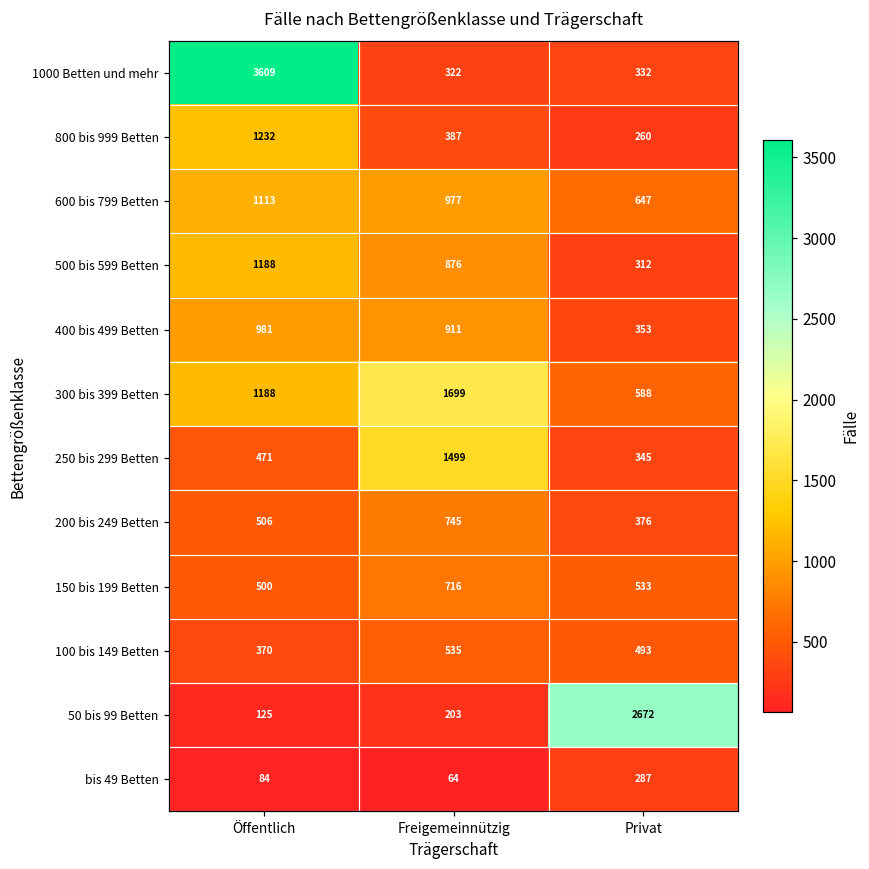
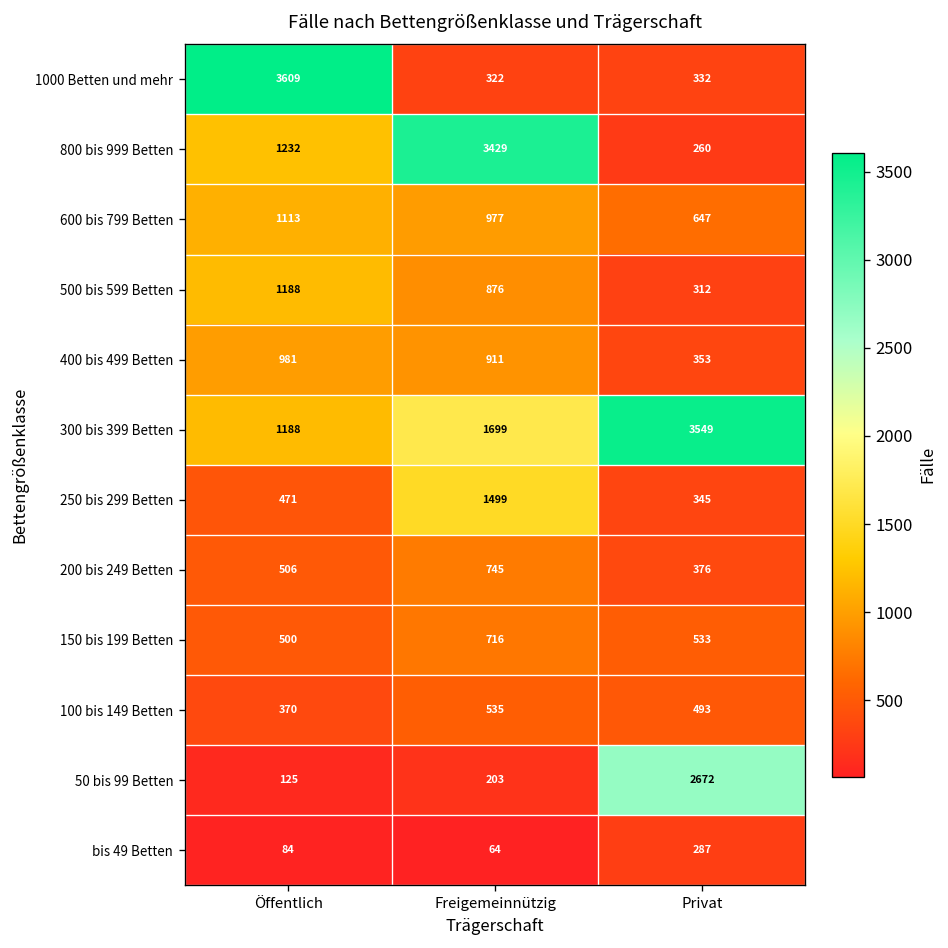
  {
    "1000 Betten und mehr": {
      "Öffentlich": 3609,
      "Freigemeinnützig": 322,
      "Privat": 332
    },
    "800 bis 999 Betten": {
      "Öffentlich": 1232,
-     "Freigemeinnützig": 387,
+     "Freigemeinnützig": 3429,
      "Privat": 260
    },
    "600 bis 799 Betten": {
      "Öffentlich": 1113,
      "Freigemeinnützig": 977,
      "Privat": 647
    },
    "500 bis 599 Betten": {
      "Öffentlich": 1188,
      "Freigemeinnützig": 876,
      "Privat": 312
    },
    "400 bis 499 Betten": {
      "Öffentlich": 981,
      "Freigemeinnützig": 911,
      "Privat": 353
    },
    "300 bis 399 Betten": {
      "Öffentlich": 1188,
      "Freigemeinnützig": 1699,
-     "Privat": 588
+     "Privat": 3549
    },
    "250 bis 299 Betten": {
      "Öffentlich": 471,
      "Freigemeinnützig": 1499,
      "Privat": 345
    },
    "200 bis 249 Betten": {
      "Öffentlich": 506,
      "Freigemeinnützig": 745,
      "Privat": 376
    },
    "150 bis 199 Betten": {
      "Öffentlich": 500,
      "Freigemeinnützig": 716,
      "Privat": 533
    },
    "100 bis 149 Betten": {
      "Öffentlich": 370,
      "Freigemeinnützig": 535,
      "Privat": 493
    },
    "50 bis 99 Betten": {
      "Öffentlich": 125,
      "Freigemeinnützig": 203,
      "Privat": 2672
    },
    "bis 49 Betten": {
      "Öffentlich": 84,
      "Freigemeinnützig": 64,
      "Privat": 287
    }
  }
